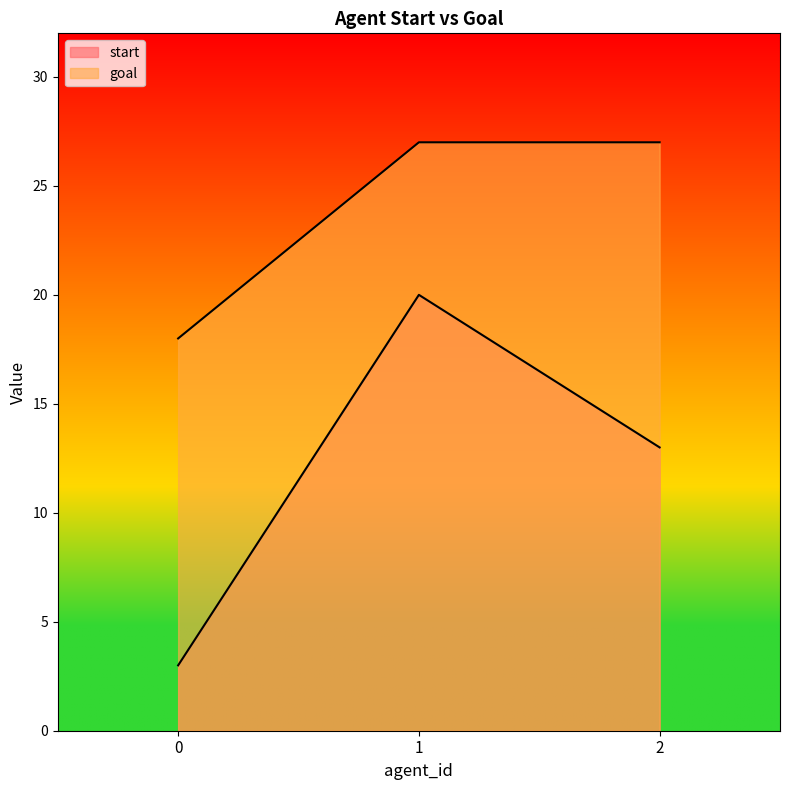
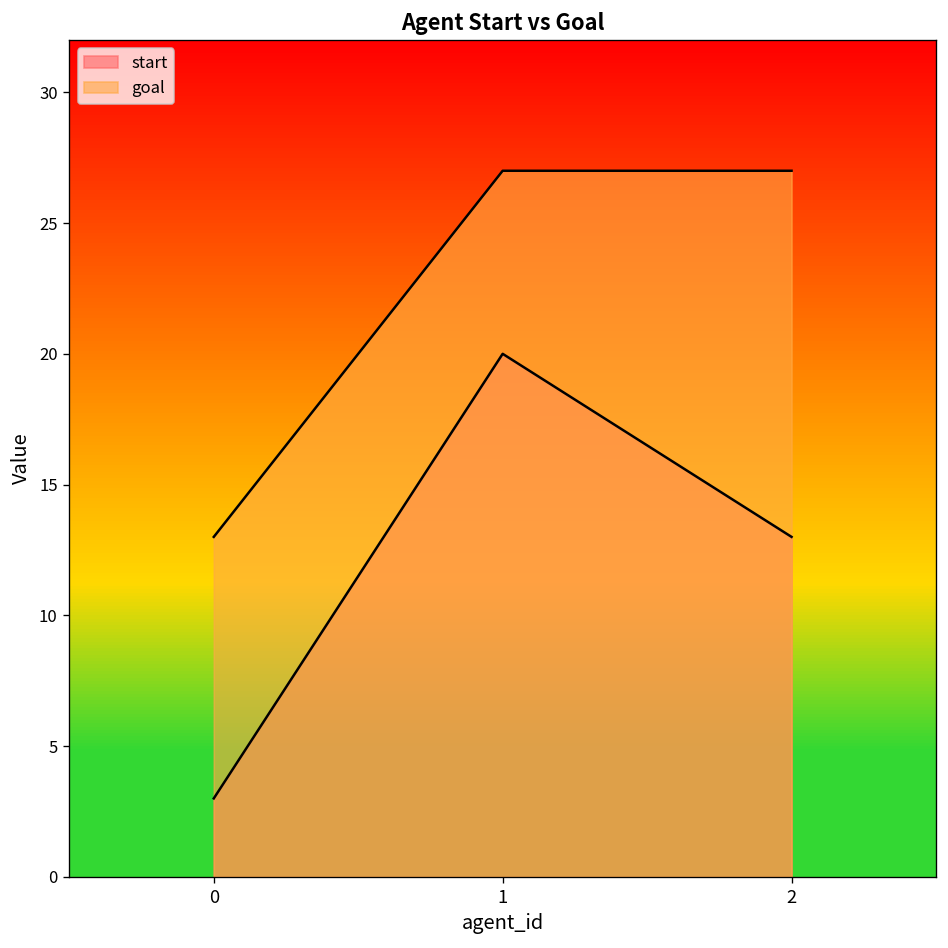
  {
    "start": {
      "0": 3,
      "1": 20,
      "2": 13
    },
    "goal": {
-     "0": 18,
+     "0": 13,
      "1": 27,
      "2": 27
    }
  }
